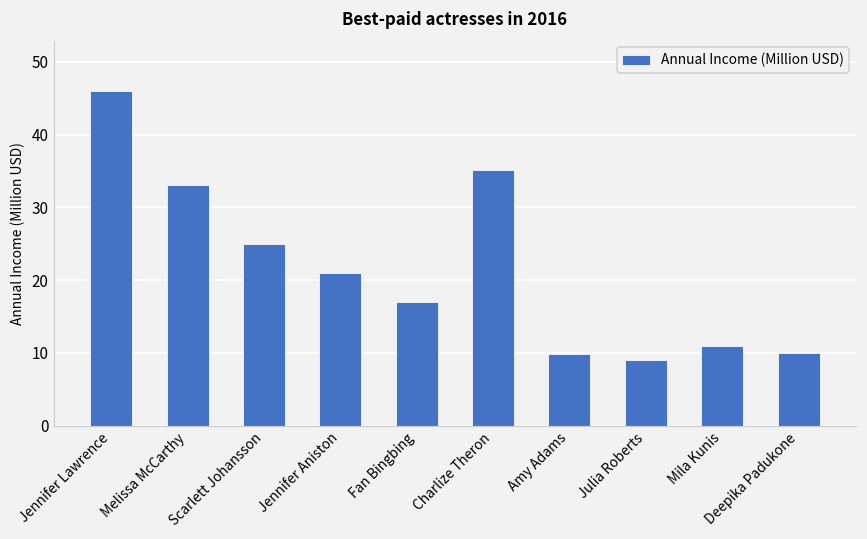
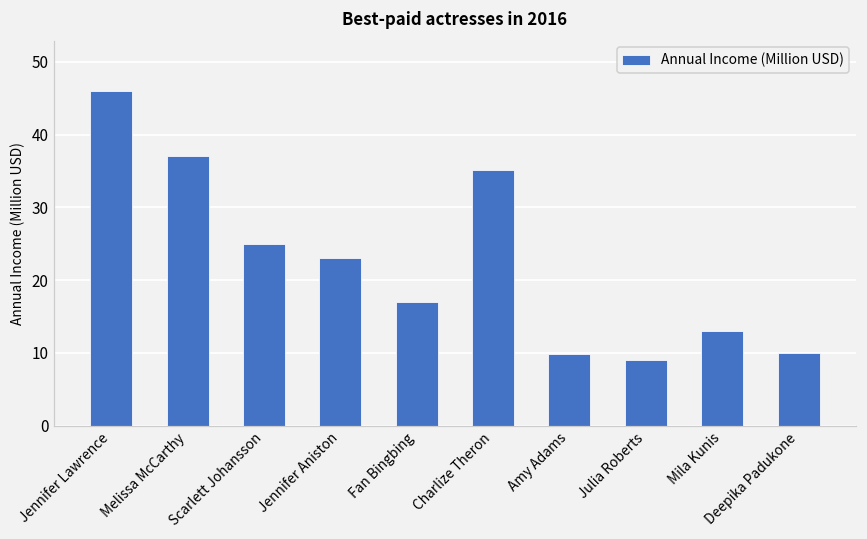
  {
    "Jennifer Lawrence": 46,
-   "Melissa McCarthy": 33,
+   "Melissa McCarthy": 37,
    "Scarlett Johansson": 25,
-   "Jennifer Aniston": 21,
+   "Jennifer Aniston": 23,
    "Fan Bingbing": 17,
    "Charlize Theron": 35,
    "Amy Adams": 10,
    "Julia Roberts": 9,
-   "Mila Kunis": 11,
+   "Mila Kunis": 13,
    "Deepika Padukone": 10
  }
